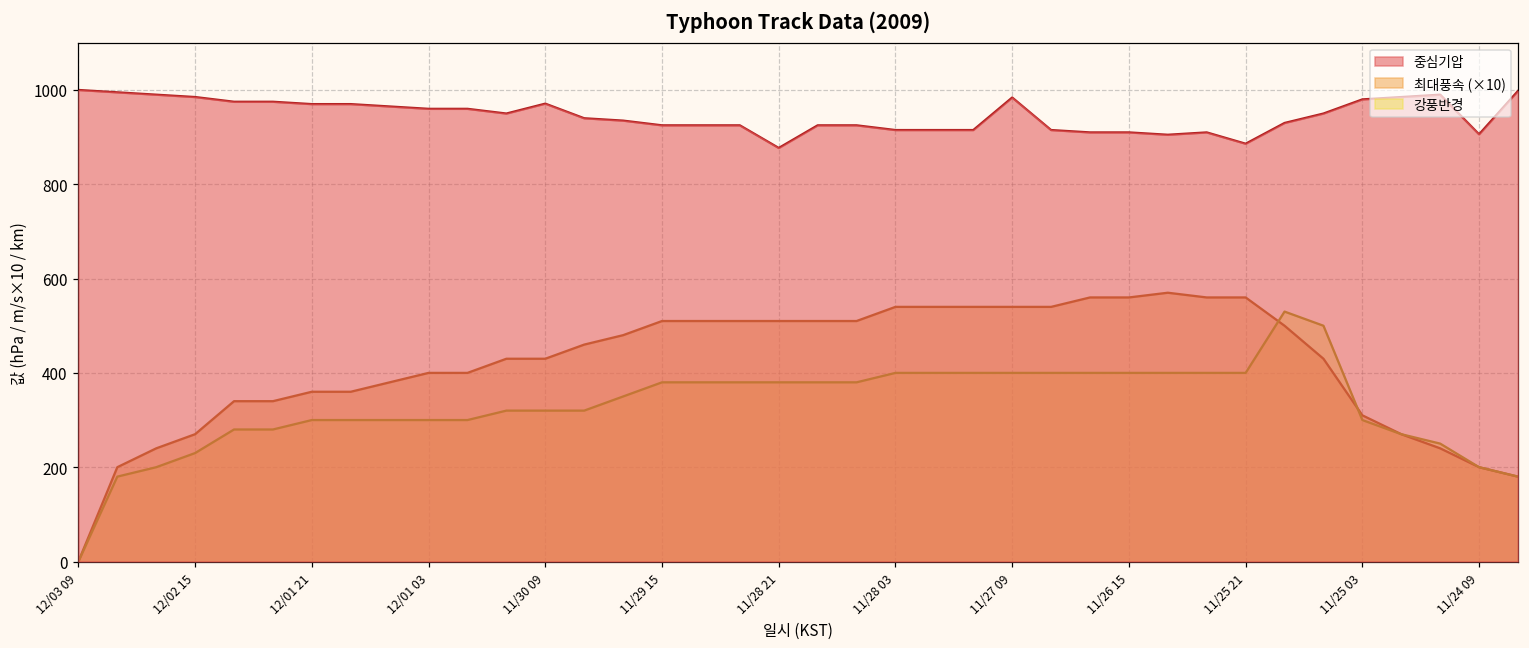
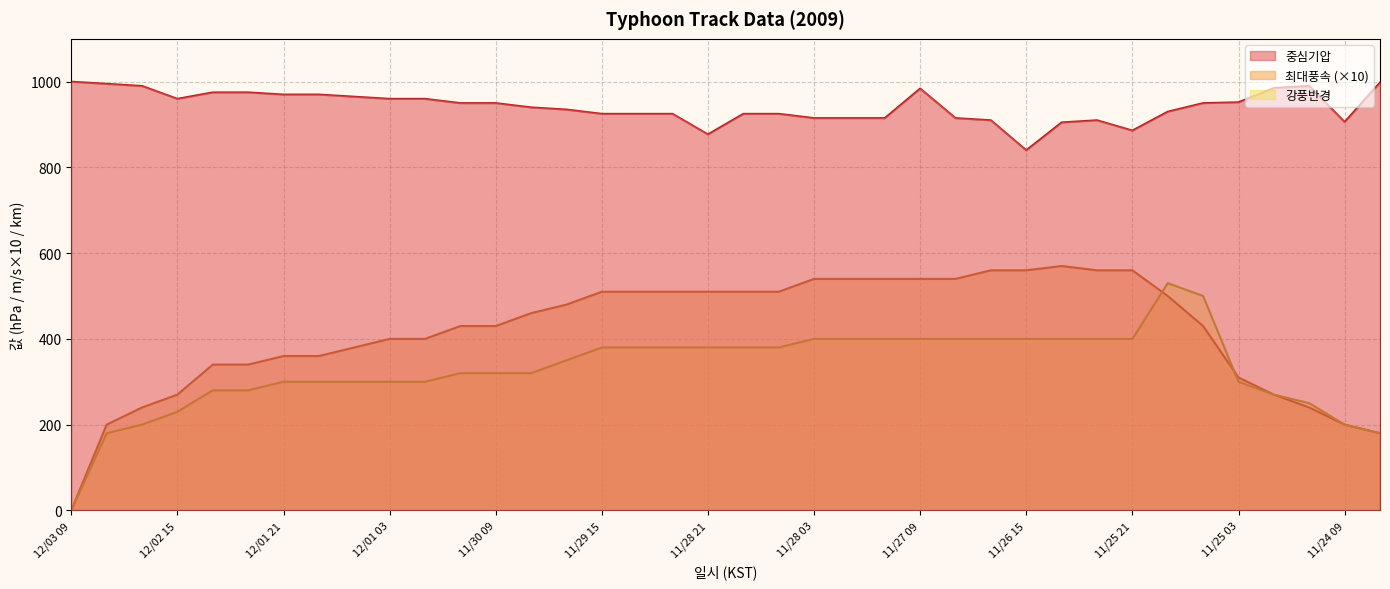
  {
    "중심기압": {
      "12/03 09": 1000,
-     "12/02 15": 990,
+     "12/02 15": 960,
      "12/01 21": 970,
      "12/01 03": 960,
-     "11/30 09": 970,
+     "11/30 09": 950,
      "11/29 15": 930,
      "11/28 21": 880,
      "11/28 03": 920,
      "11/27 09": 980,
-     "11/26 15": 910,
+     "11/26 15": 840,
      "11/25 21": 890,
-     "11/25 03": 980,
+     "11/25 03": 950,
      "11/24 09": 910
    }
  }
